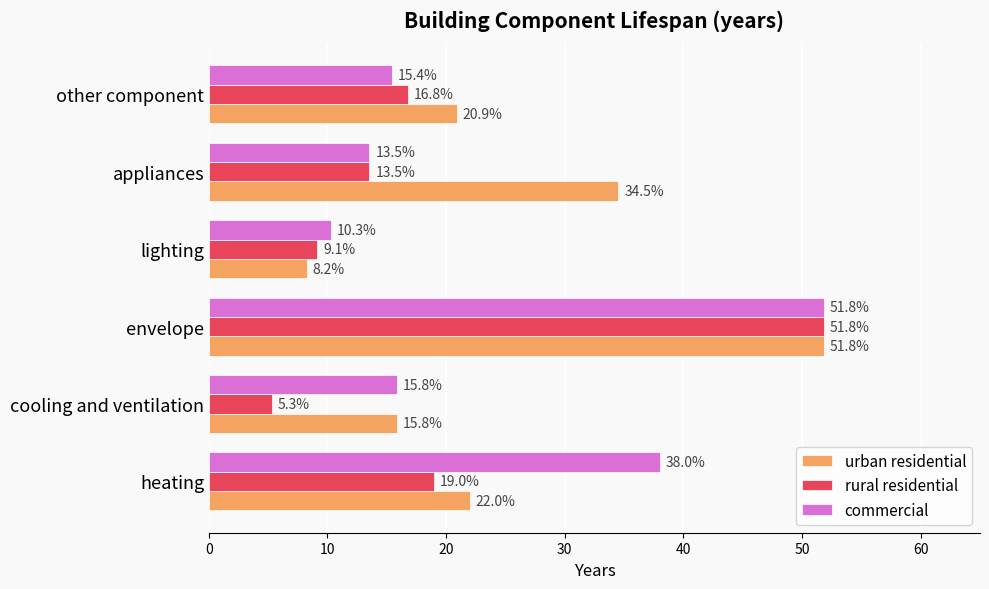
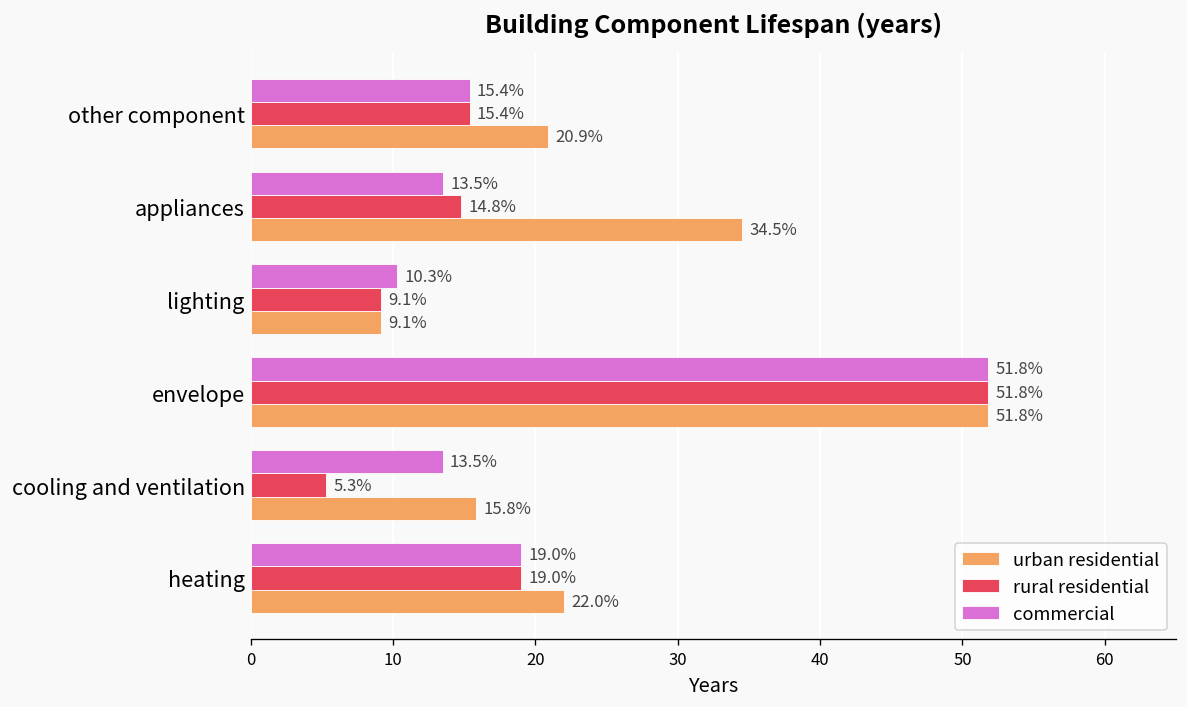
  {
    "urban residential": {
      "other component": "20.9%",
      "appliances": "34.5%",
-     "lighting": "8.2%",
+     "lighting": "9.1%",
      "envelope": "51.8%",
      "cooling and ventilation": "15.8%",
      "heating": "22.0%"
    },
    "rural residential": {
-     "other component": "16.8%",
-     "appliances": "13.5%",
+     "other component": "15.4%",
+     "appliances": "14.8%",
      "lighting": "9.1%",
      "envelope": "51.8%",
      "cooling and ventilation": "5.3%",
      "heating": "19.0%"
    },
    "commercial": {
      "other component": "15.4%",
      "appliances": "13.5%",
      "lighting": "10.3%",
      "envelope": "51.8%",
-     "cooling and ventilation": "15.8%",
-     "heating": "38.0%"
+     "cooling and ventilation": "13.5%",
+     "heating": "19.0%"
    }
  }
